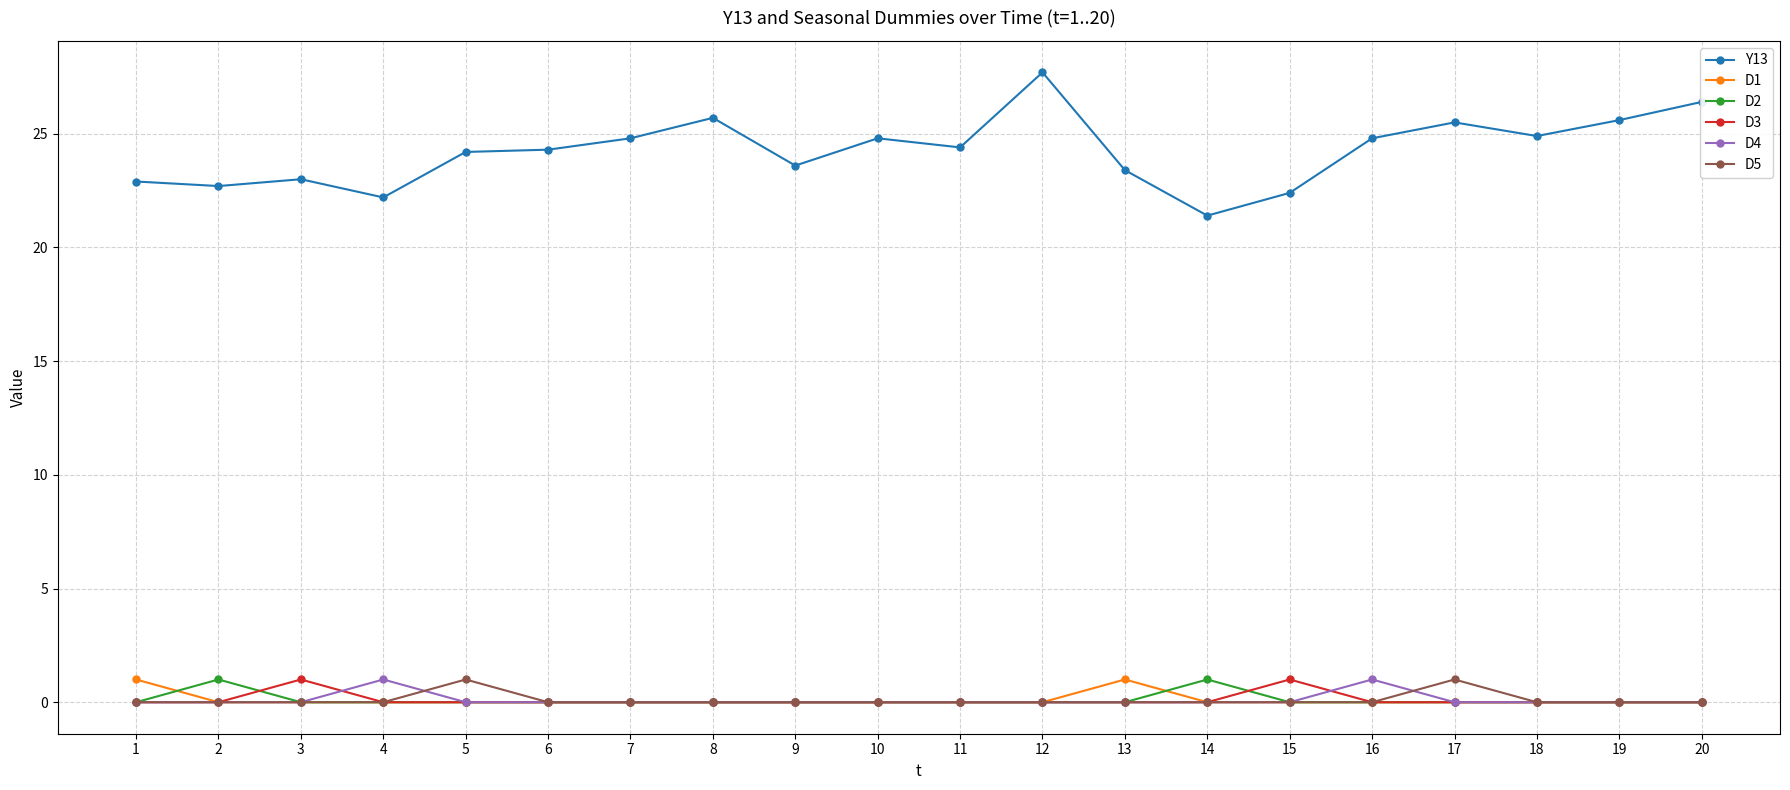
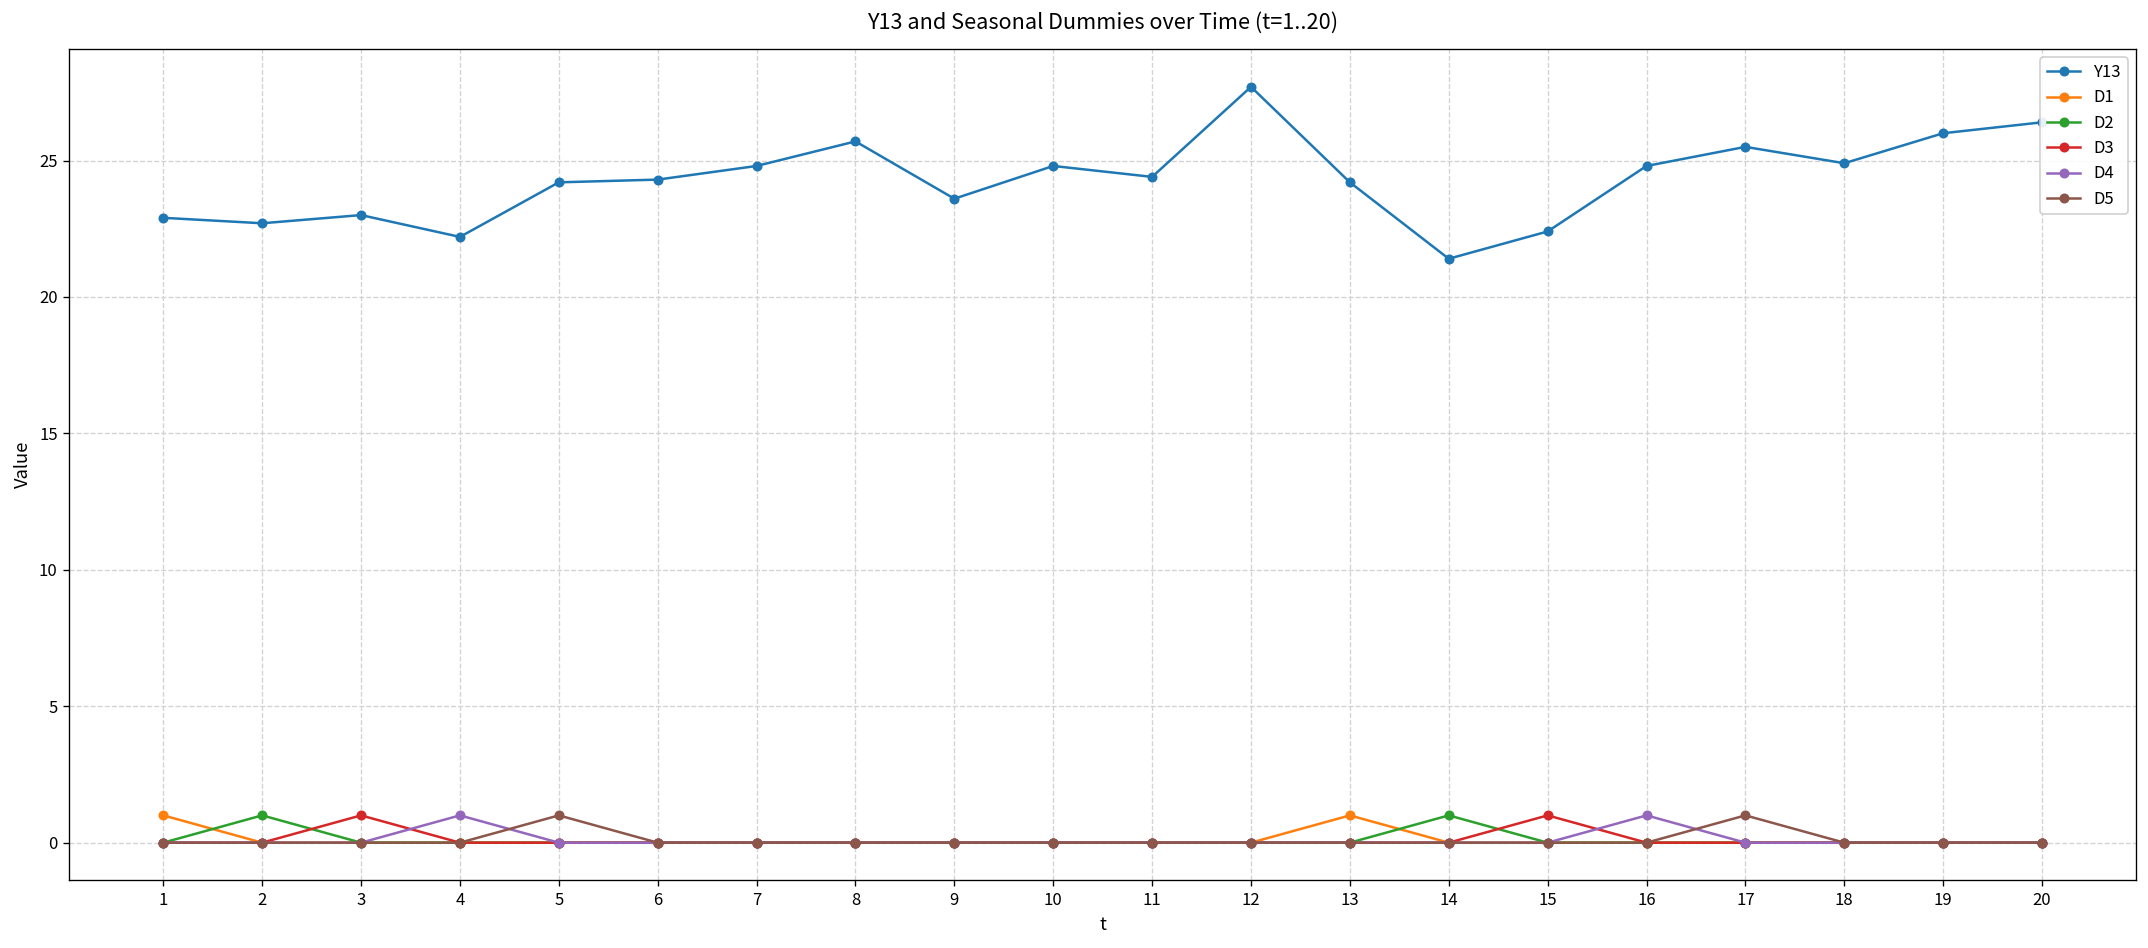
  {
    "Y13": {
      "1": 22.9,
      "2": 22.7,
      "3": 23.0,
      "4": 22.2,
      "5": 24.2,
      "6": 24.3,
      "7": 24.8,
      "8": 25.7,
      "9": 23.6,
      "10": 24.8,
      "11": 24.4,
      "12": 27.7,
-     "13": 23.4,
+     "13": 24.2,
      "14": 21.4,
      "15": 22.4,
      "16": 24.8,
      "17": 25.5,
      "18": 24.9,
-     "19": 25.6
+     "19": 26.0
    },
    "D1": {
      "1": 1.0,
      "13": 1.0
    },
    "D2": {
      "2": 1.0,
      "14": 1.0
    },
    "D3": {
      "3": 1.0,
      "15": 1.0
    },
    "D4": {
      "4": 1.0,
      "16": 1.0
    },
    "D5": {
      "5": 1.0,
      "17": 1.0
    }
  }
